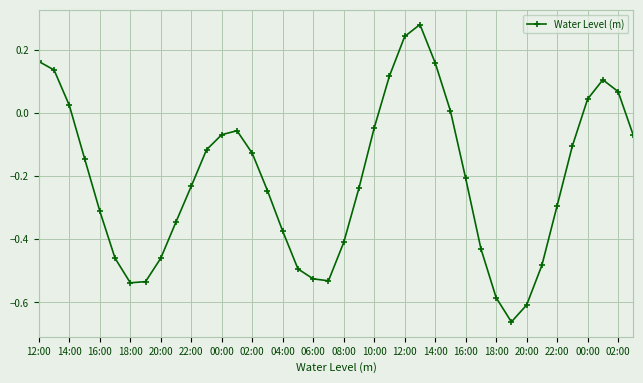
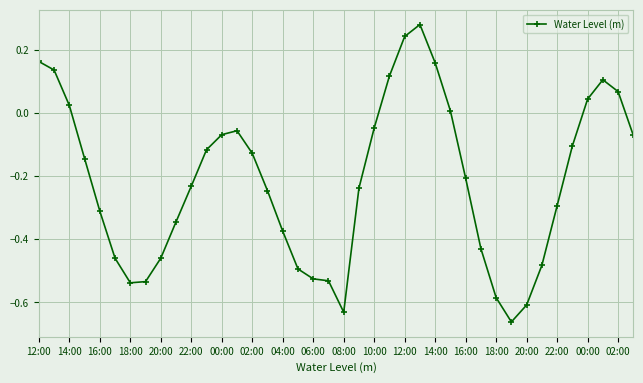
  {
    "04:00": -0.38,
    "06:00": -0.53,
-   "08:00": -0.41,
+   "08:00": -0.63,
    "10:00": -0.05
  }
